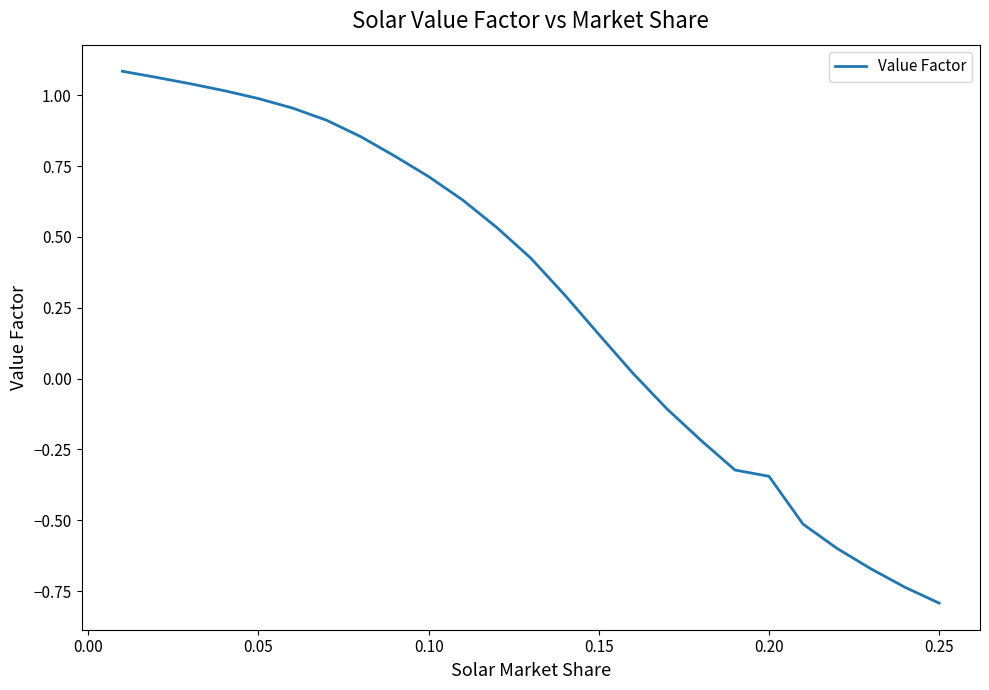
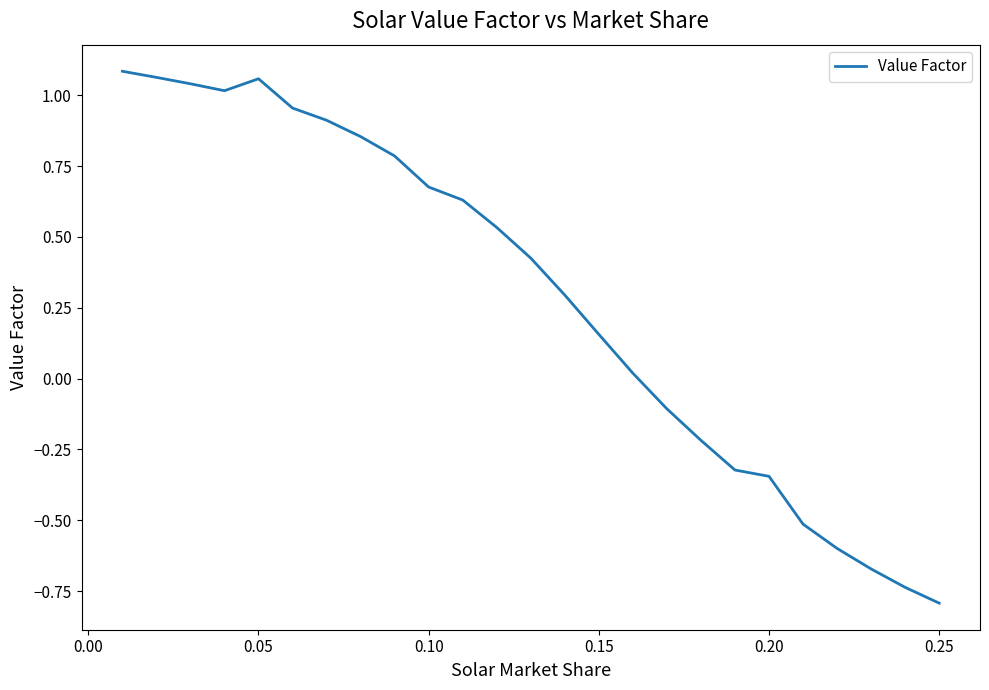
  {
-   "0.05": 0.99,
-   "0.10": 0.71,
+   "0.05": 1.06,
+   "0.10": 0.68,
    "0.15": 0.16,
    "0.20": -0.34,
    "0.25": -0.79
  }
